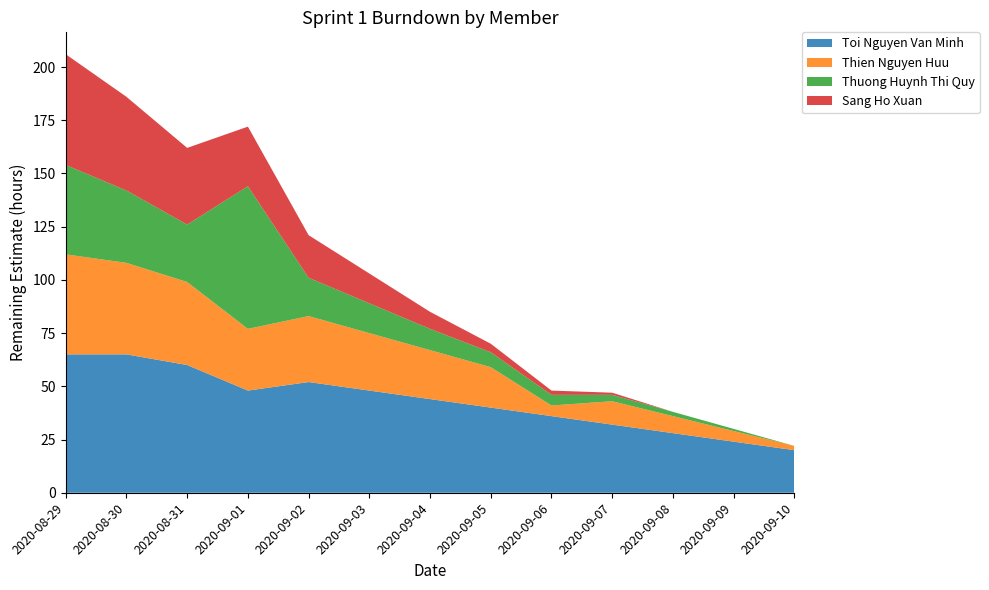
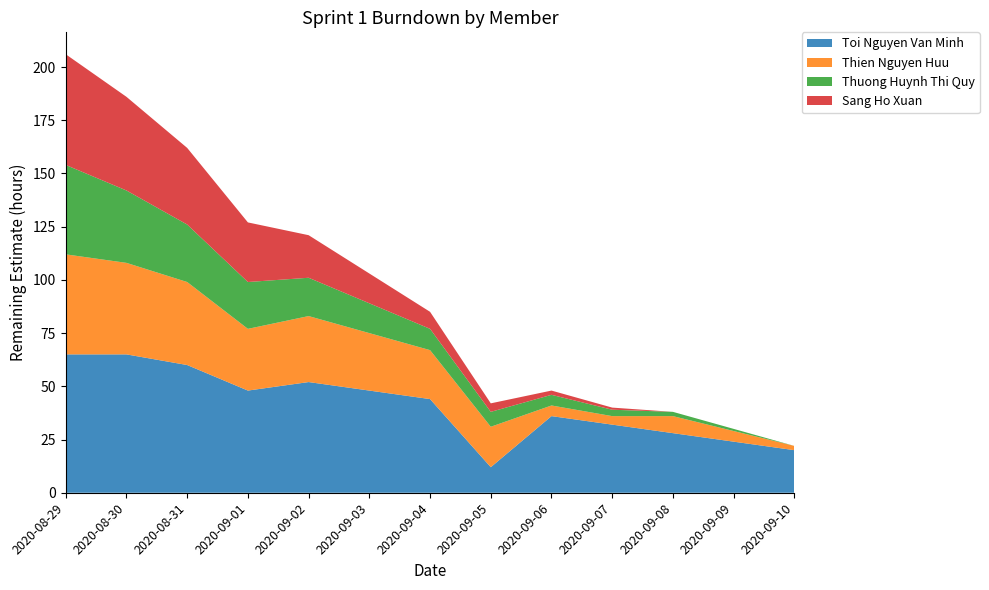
  {
    "Toi Nguyen Van Minh": {
      "2020-08-29": 65,
      "2020-08-30": 65,
      "2020-08-31": 60,
      "2020-09-01": 48,
      "2020-09-02": 52,
      "2020-09-03": 48,
      "2020-09-04": 44,
-     "2020-09-05": 40,
+     "2020-09-05": 12,
      "2020-09-06": 36,
      "2020-09-07": 32,
      "2020-09-08": 28,
      "2020-09-09": 24,
      "2020-09-10": 20
    },
    "Thien Nguyen Huu": {
      "2020-08-29": 47,
      "2020-08-30": 43,
      "2020-08-31": 39,
      "2020-09-01": 29,
      "2020-09-02": 31,
      "2020-09-03": 27,
      "2020-09-04": 23,
      "2020-09-05": 19,
      "2020-09-06": 5,
-     "2020-09-07": 11,
+     "2020-09-07": 4,
      "2020-09-08": 8
    },
    "Thuong Huynh Thi Quy": {
      "2020-08-29": 42,
      "2020-08-30": 34,
      "2020-08-31": 27,
-     "2020-09-01": 67,
+     "2020-09-01": 22,
      "2020-09-02": 18,
      "2020-09-03": 14,
      "2020-09-04": 10,
      "2020-09-05": 7,
      "2020-09-06": 5
    },
    "Sang Ho Xuan": {
      "2020-08-29": 52,
      "2020-08-30": 44,
      "2020-08-31": 36,
      "2020-09-01": 28,
      "2020-09-02": 20,
      "2020-09-03": 14,
      "2020-09-04": 8,
      "2020-09-05": 4,
      "2020-09-06": 2
    }
  }
